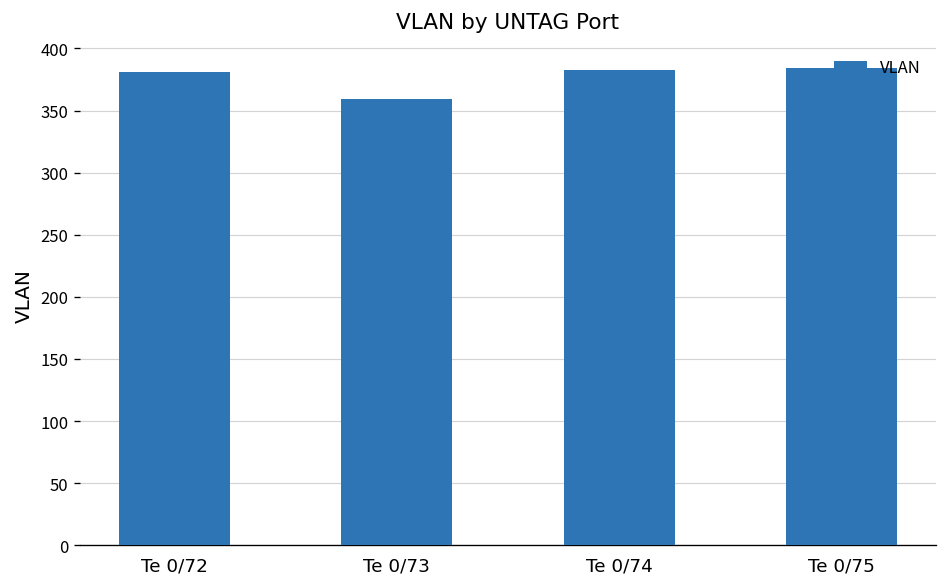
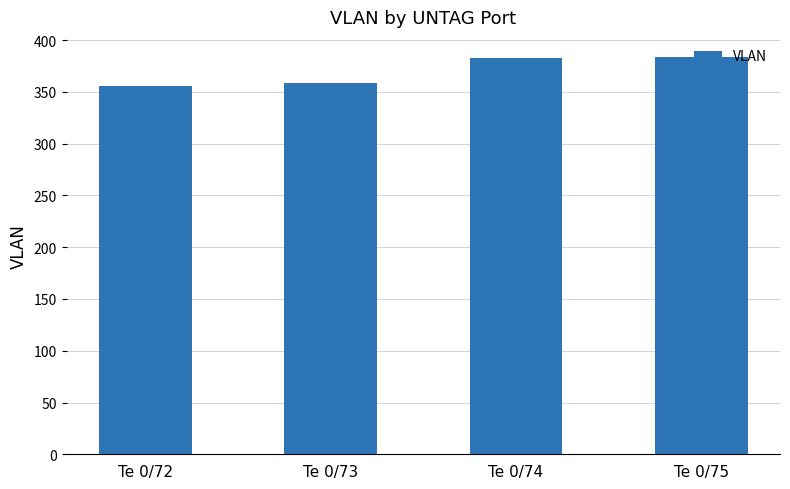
  {
-   "Te 0/72": 381,
+   "Te 0/72": 355,
    "Te 0/73": 359,
    "Te 0/74": 383,
    "Te 0/75": 384
  }
